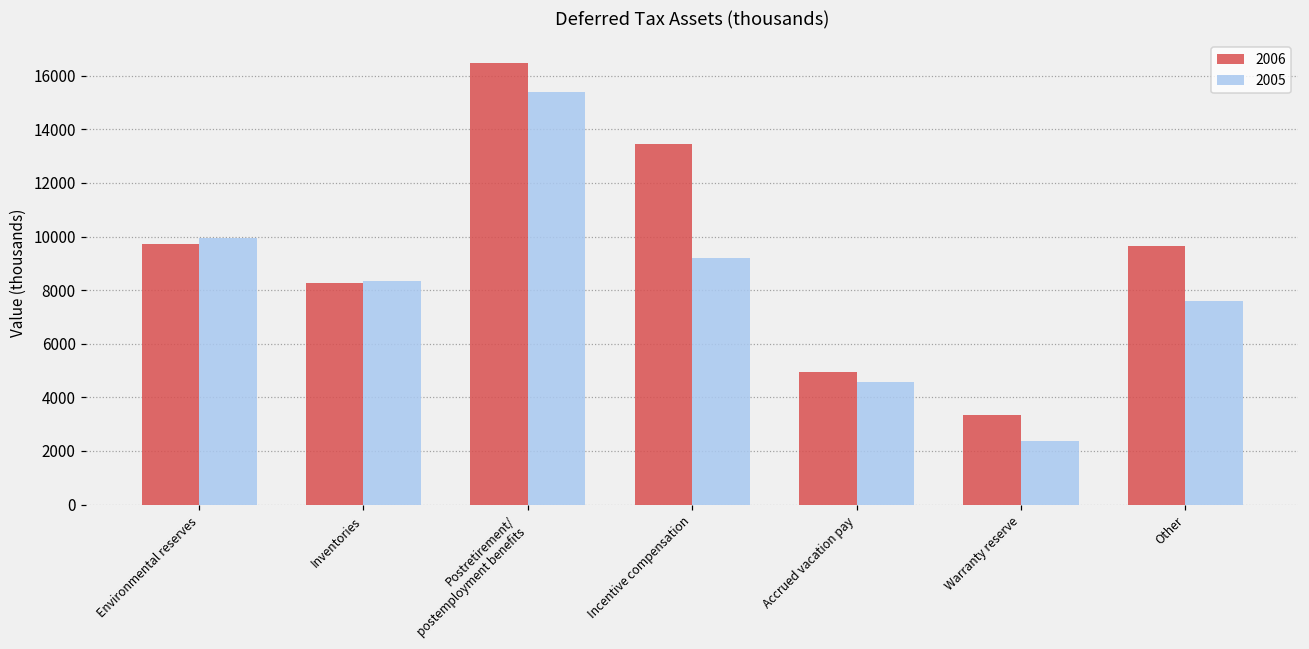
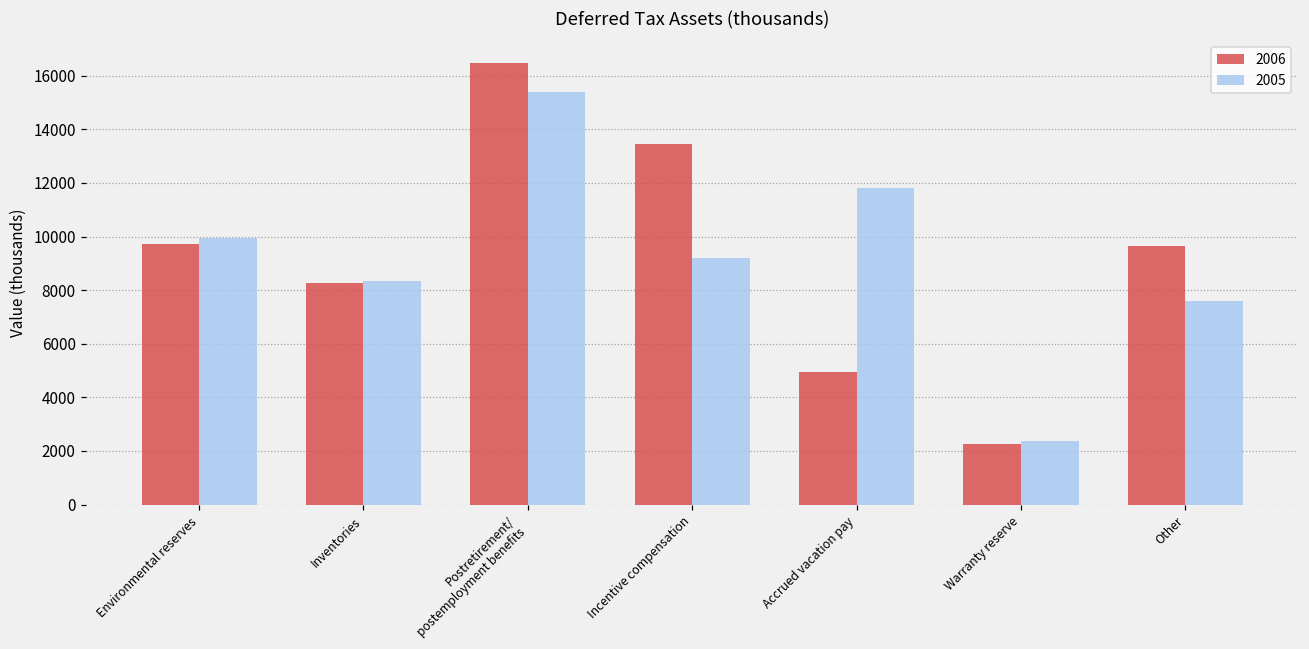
  {
    "2006": {
      "Environmental reserves": 9700,
      "Inventories": 8300,
      "Postretirement/ postemployment benefits": 16500,
      "Incentive compensation": 13500,
      "Accrued vacation pay": 4900,
-     "Warranty reserve": 3400,
+     "Warranty reserve": 2300,
      "Other": 9600
    },
    "2005": {
      "Environmental reserves": 9900,
      "Inventories": 8400,
      "Postretirement/ postemployment benefits": 15400,
      "Incentive compensation": 9200,
-     "Accrued vacation pay": 4600,
+     "Accrued vacation pay": 11800,
      "Warranty reserve": 2400,
      "Other": 7600
    }
  }
